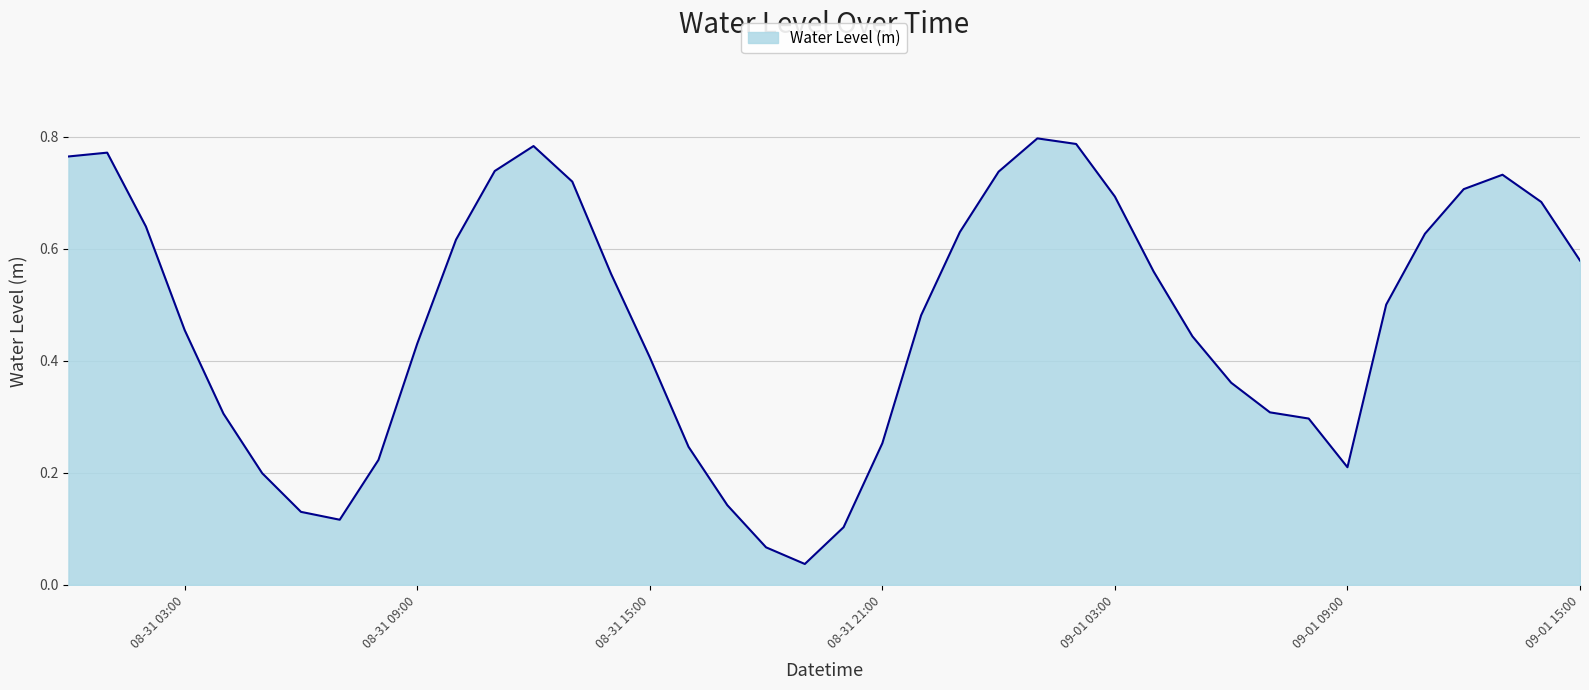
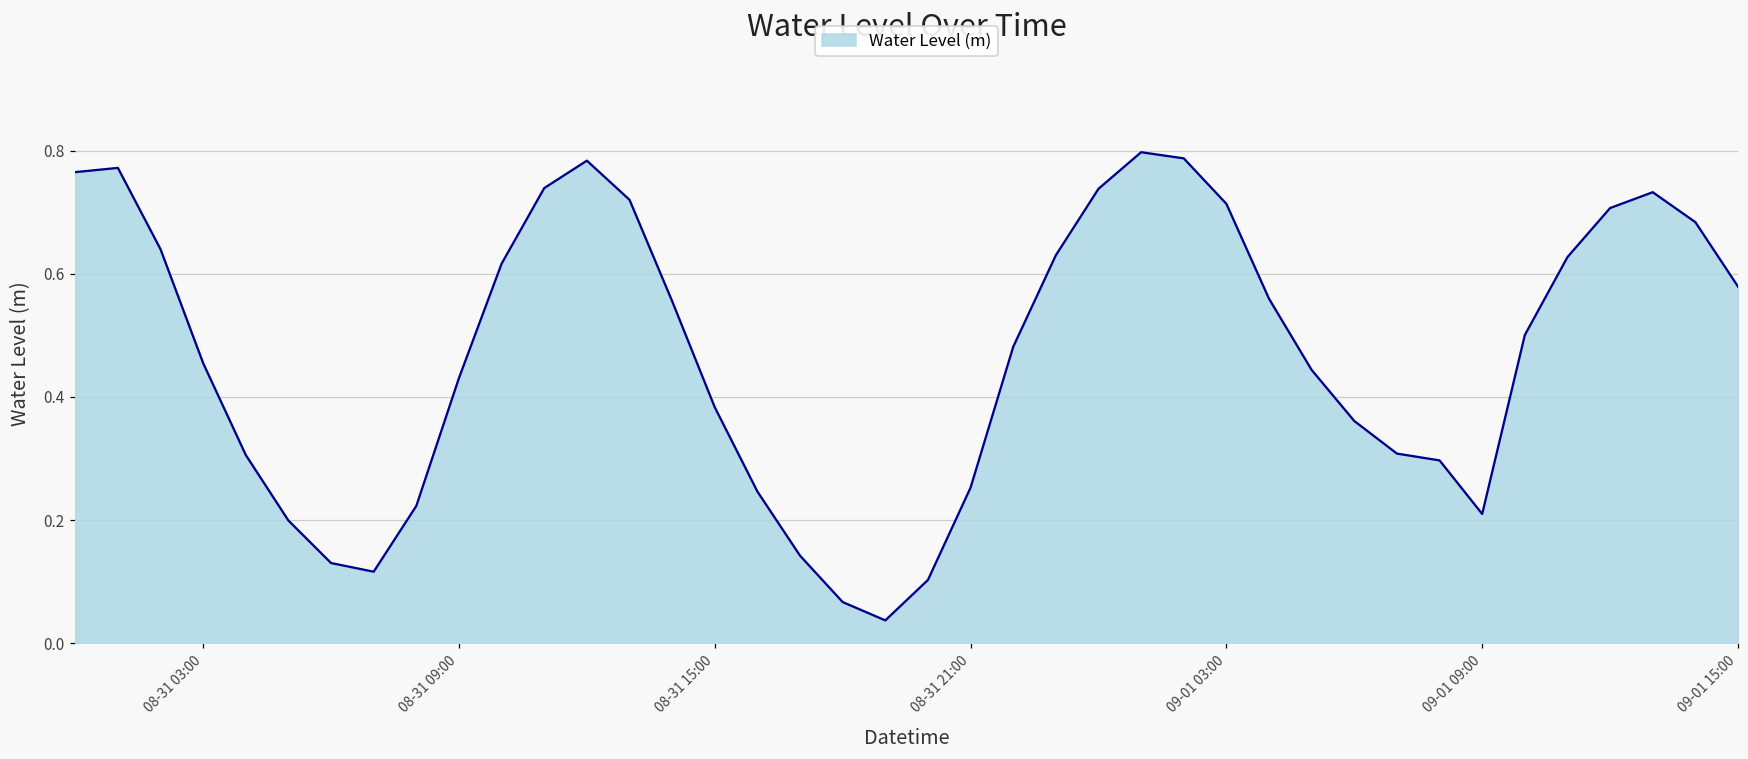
  {
    "08-31 03:00": 0.45,
    "08-31 09:00": 0.43,
-   "08-31 15:00": 0.41,
+   "08-31 15:00": 0.38,
    "08-31 21:00": 0.25,
-   "09-01 03:00": 0.69,
+   "09-01 03:00": 0.71,
    "09-01 09:00": 0.21,
    "09-01 15:00": 0.58
  }
